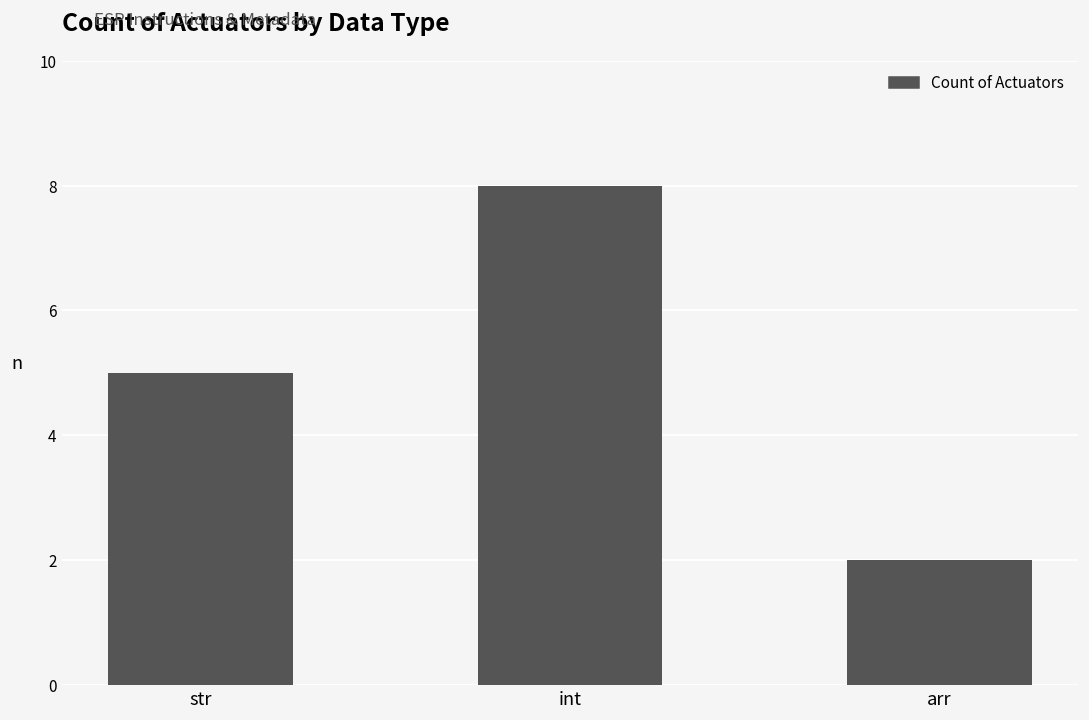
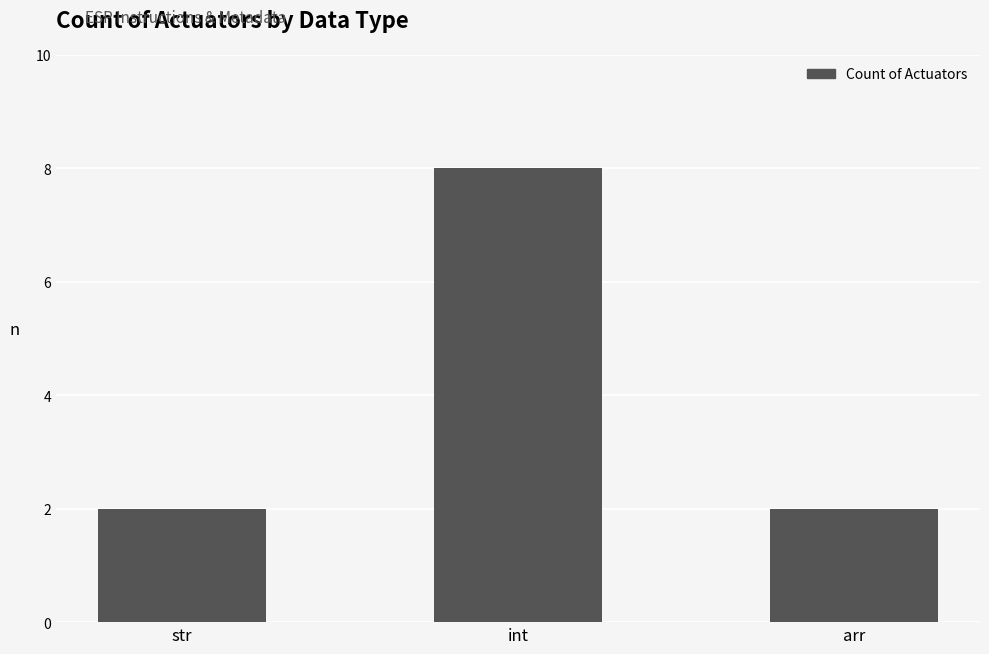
  {
-   "str": 5,
+   "str": 2,
    "int": 8,
    "arr": 2
  }
